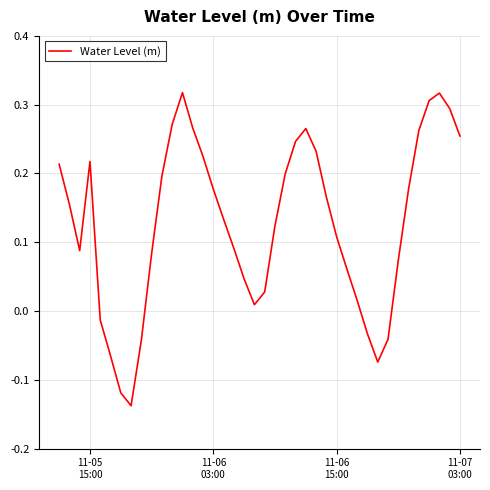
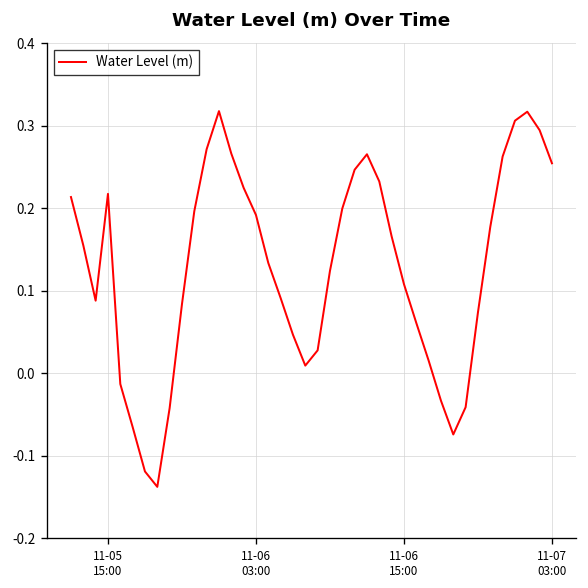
  {
    "11-05 15:00": 0.22,
-   "11-06 03:00": 0.18,
+   "11-06 03:00": 0.19,
    "11-06 15:00": 0.11,
    "11-07 03:00": 0.25
  }
